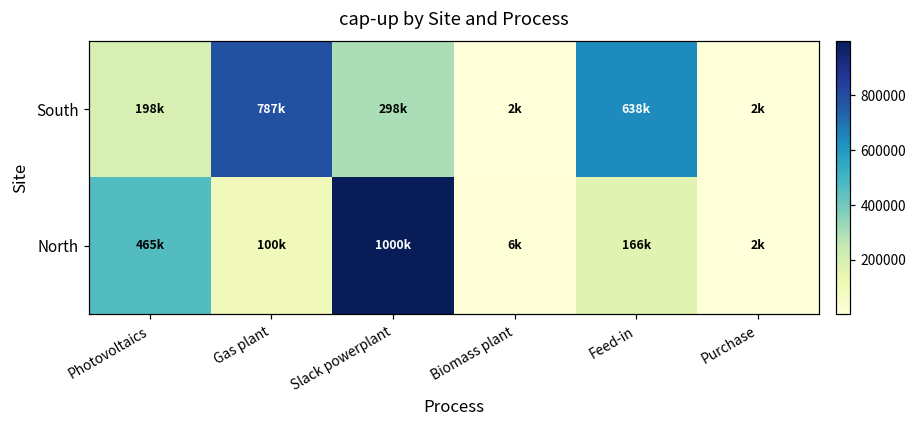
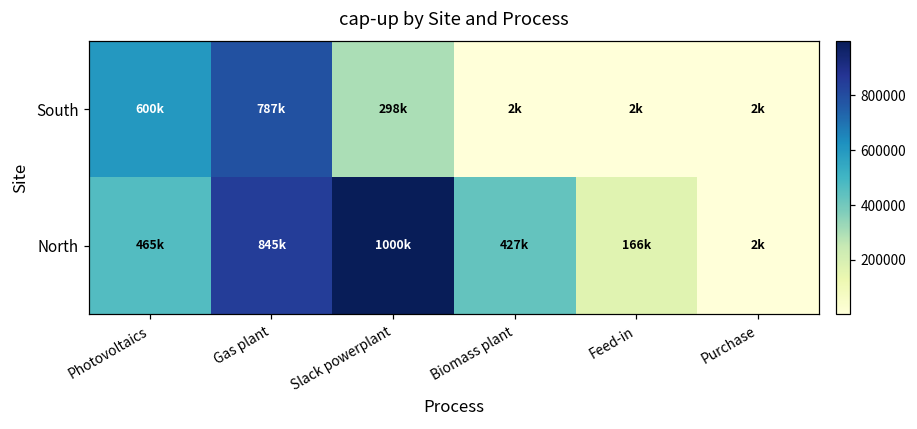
  {
    "South": {
-     "Photovoltaics": "198k",
+     "Photovoltaics": "600k",
      "Gas plant": "787k",
      "Slack powerplant": "298k",
      "Biomass plant": "2k",
-     "Feed-in": "638k",
+     "Feed-in": "2k",
      "Purchase": "2k"
    },
    "North": {
      "Photovoltaics": "465k",
-     "Gas plant": "100k",
+     "Gas plant": "845k",
      "Slack powerplant": "1000k",
-     "Biomass plant": "6k",
+     "Biomass plant": "427k",
      "Feed-in": "166k",
      "Purchase": "2k"
    }
  }
